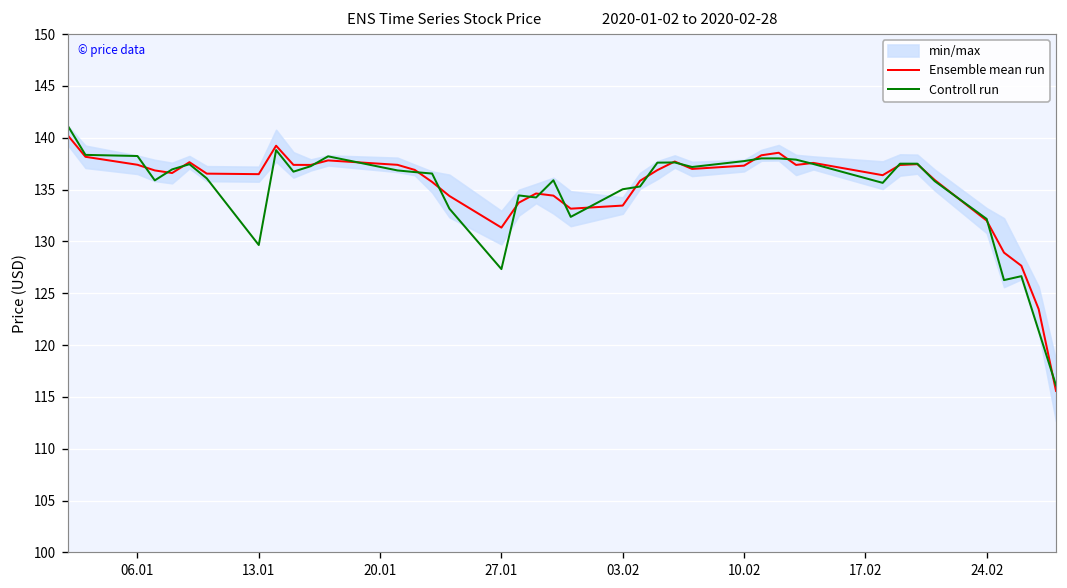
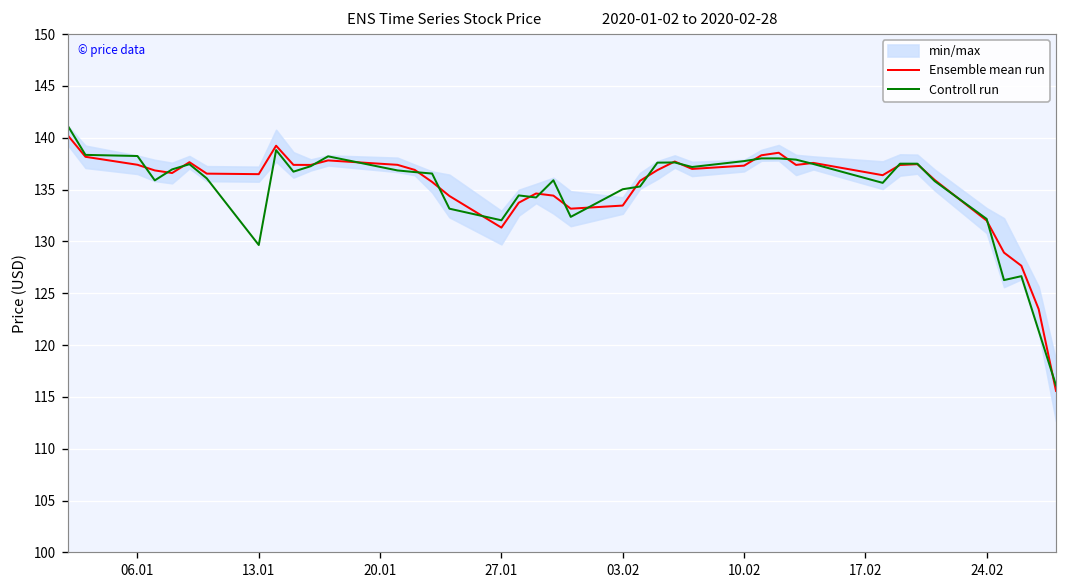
  {
    "Ensemble mean run": {
      "06.01": 137,
      "13.01": 136,
      "27.01": 131,
      "03.02": 133,
      "10.02": 137
    },
    "Controll run": {
      "13.01": 130,
-     "27.01": 127,
+     "27.01": 132,
      "03.02": 135
    }
  }
